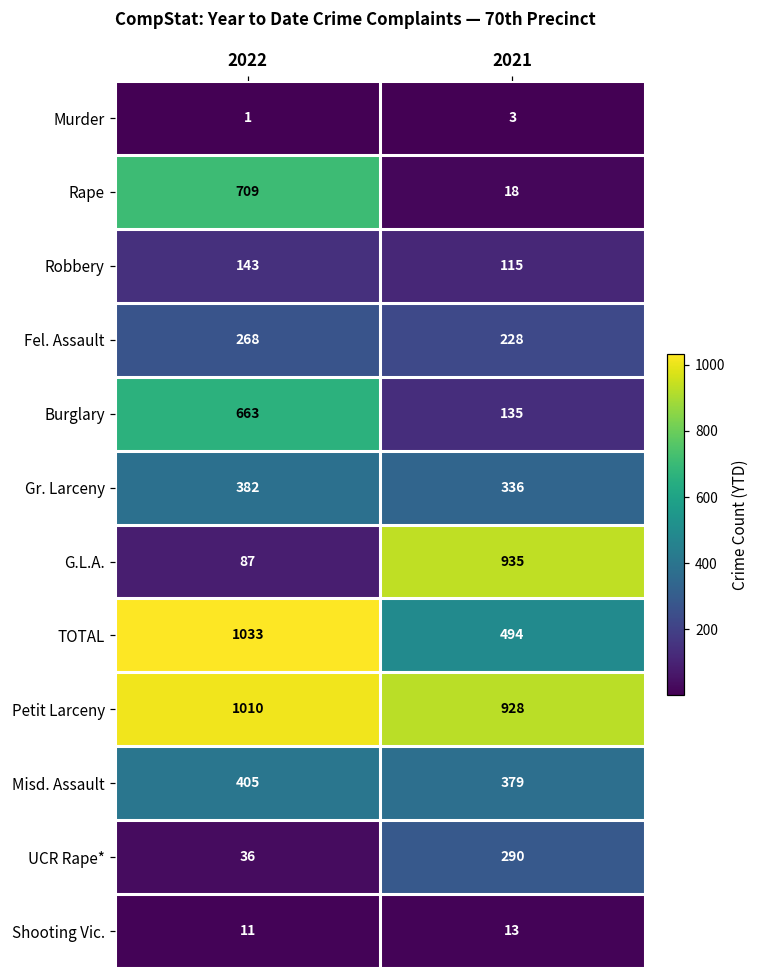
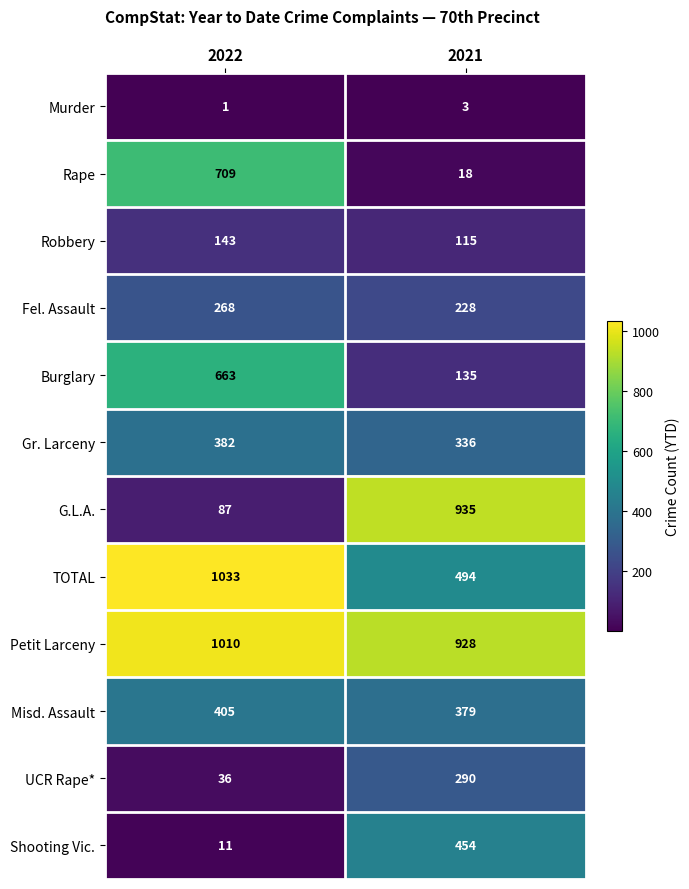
  {
    "Murder": {
      "2022": 1,
      "2021": 3
    },
    "Rape": {
      "2022": 709,
      "2021": 18
    },
    "Robbery": {
      "2022": 143,
      "2021": 115
    },
    "Fel. Assault": {
      "2022": 268,
      "2021": 228
    },
    "Burglary": {
      "2022": 663,
      "2021": 135
    },
    "Gr. Larceny": {
      "2022": 382,
      "2021": 336
    },
    "G.L.A.": {
      "2022": 87,
      "2021": 935
    },
    "TOTAL": {
      "2022": 1033,
      "2021": 494
    },
    "Petit Larceny": {
      "2022": 1010,
      "2021": 928
    },
    "Misd. Assault": {
      "2022": 405,
      "2021": 379
    },
    "UCR Rape*": {
      "2022": 36,
      "2021": 290
    },
    "Shooting Vic.": {
      "2022": 11,
-     "2021": 13
+     "2021": 454
    }
  }
